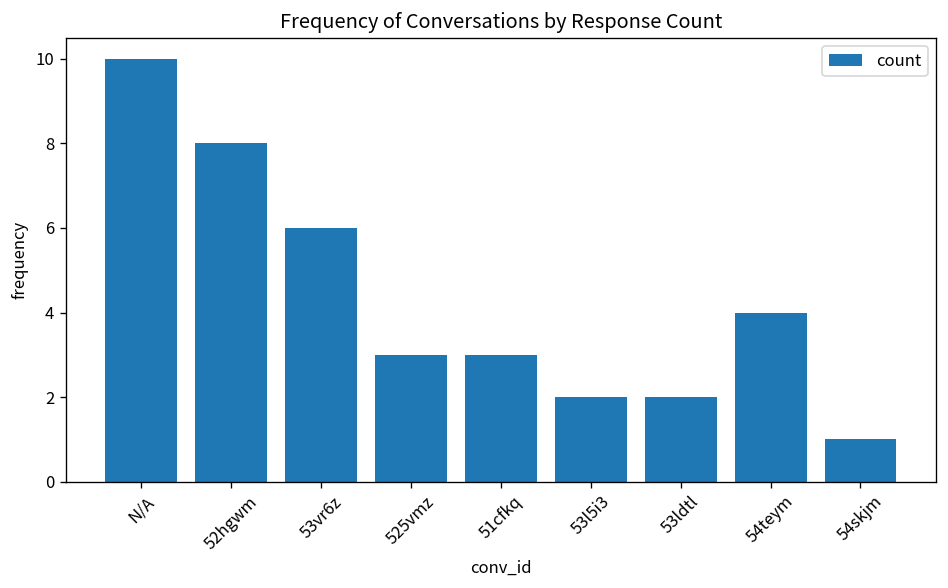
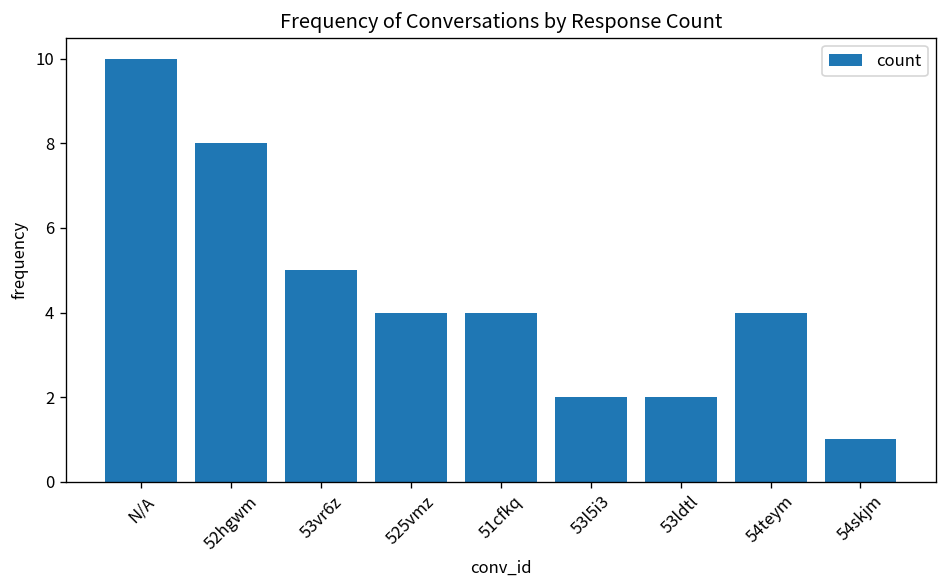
  {
    "N/A": 10,
    "52hgwm": 8,
-   "53vr6z": 6,
-   "525vmz": 3,
-   "51cfkq": 3,
+   "53vr6z": 5,
+   "525vmz": 4,
+   "51cfkq": 4,
    "53l5i3": 2,
    "53ldtl": 2,
    "54teym": 4,
    "54skjm": 1
  }
